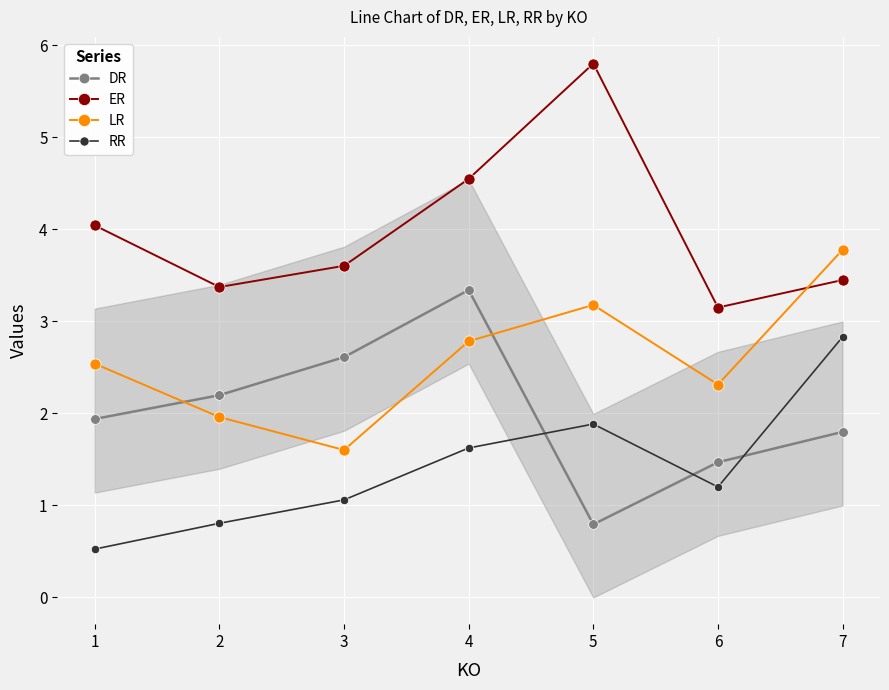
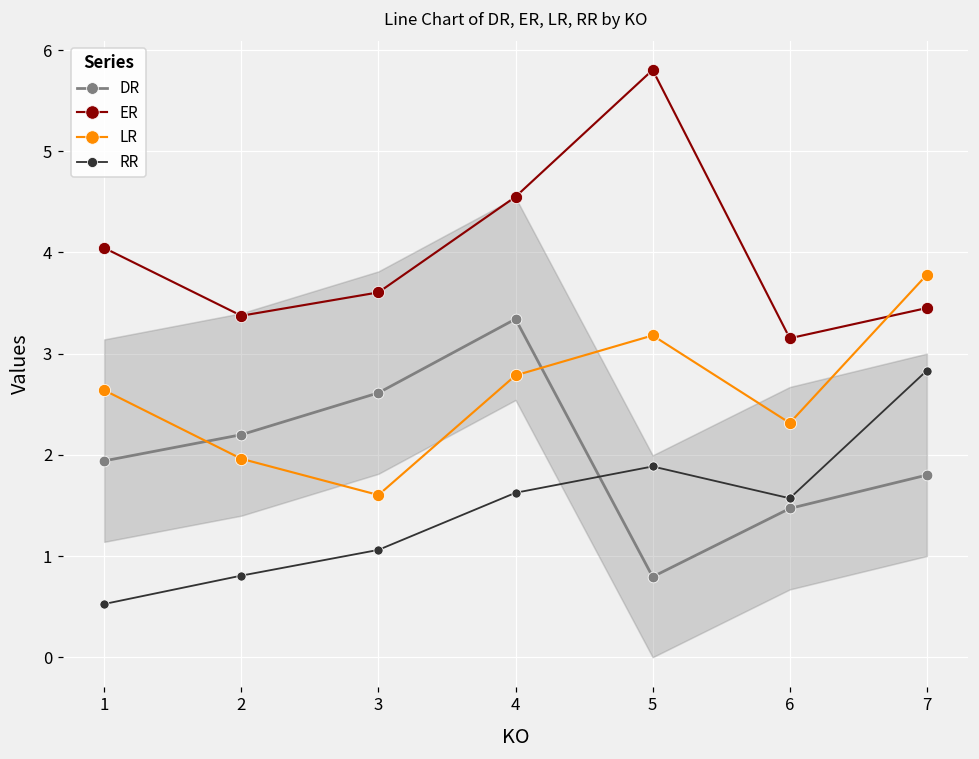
  {
    "ER": {
      "1": 4.0,
      "3": 3.6,
      "5": 5.8,
      "6": 3.2,
      "7": 3.5
    },
    "LR": {
-     "1": 2.5,
+     "1": 2.6,
      "2": 2.0,
      "3": 1.6,
      "4": 2.8,
      "5": 3.2,
      "6": 2.3,
      "7": 3.8
    },
    "RR": {
      "1": 0.5,
      "2": 0.8,
      "3": 1.1,
      "4": 1.6,
      "5": 1.9,
-     "6": 1.2,
+     "6": 1.6,
      "7": 2.8
    }
  }
